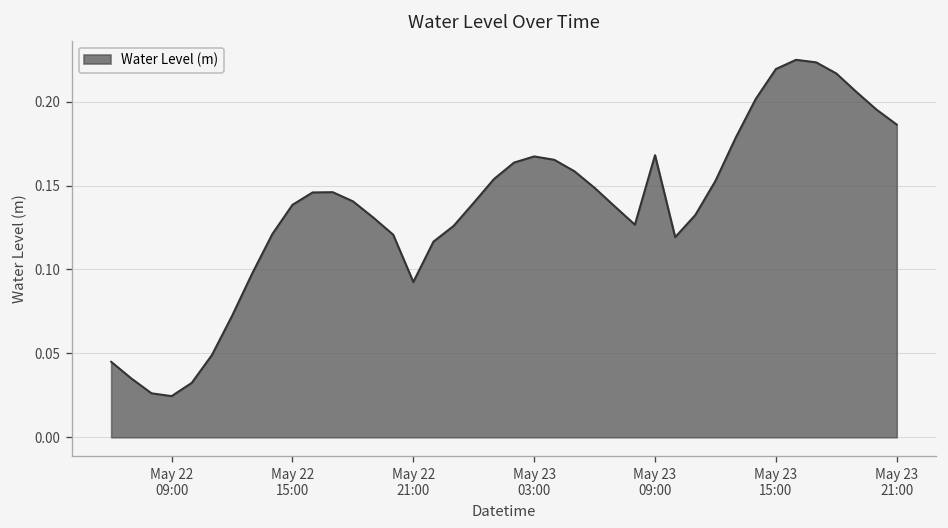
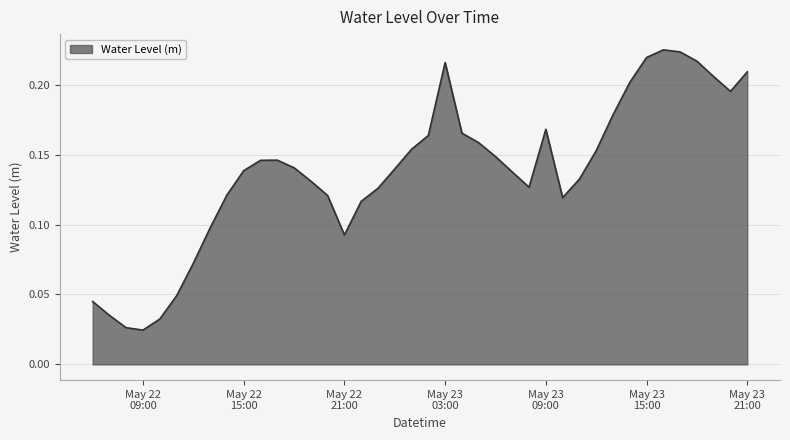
  {
    "May 22 09:00": 0.025,
    "May 22 15:00": 0.139,
    "May 22 21:00": 0.093,
-   "May 23 03:00": 0.167,
+   "May 23 03:00": 0.216,
    "May 23 09:00": 0.168,
    "May 23 15:00": 0.219,
-   "May 23 21:00": 0.186
+   "May 23 21:00": 0.209
  }
